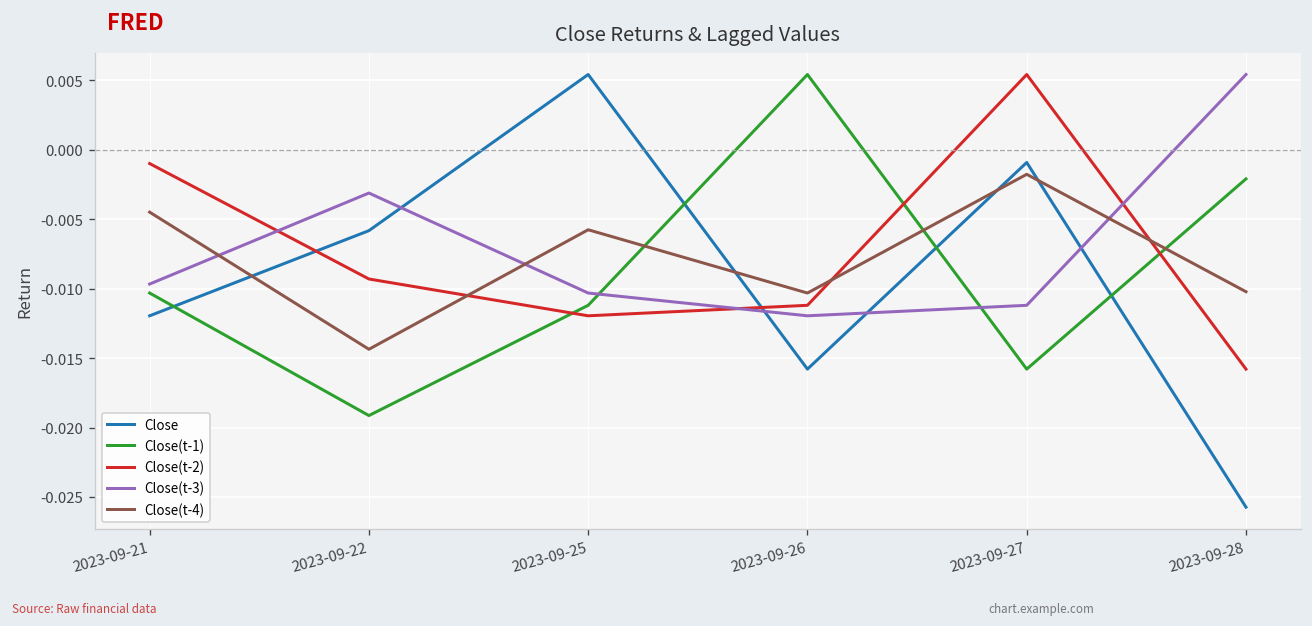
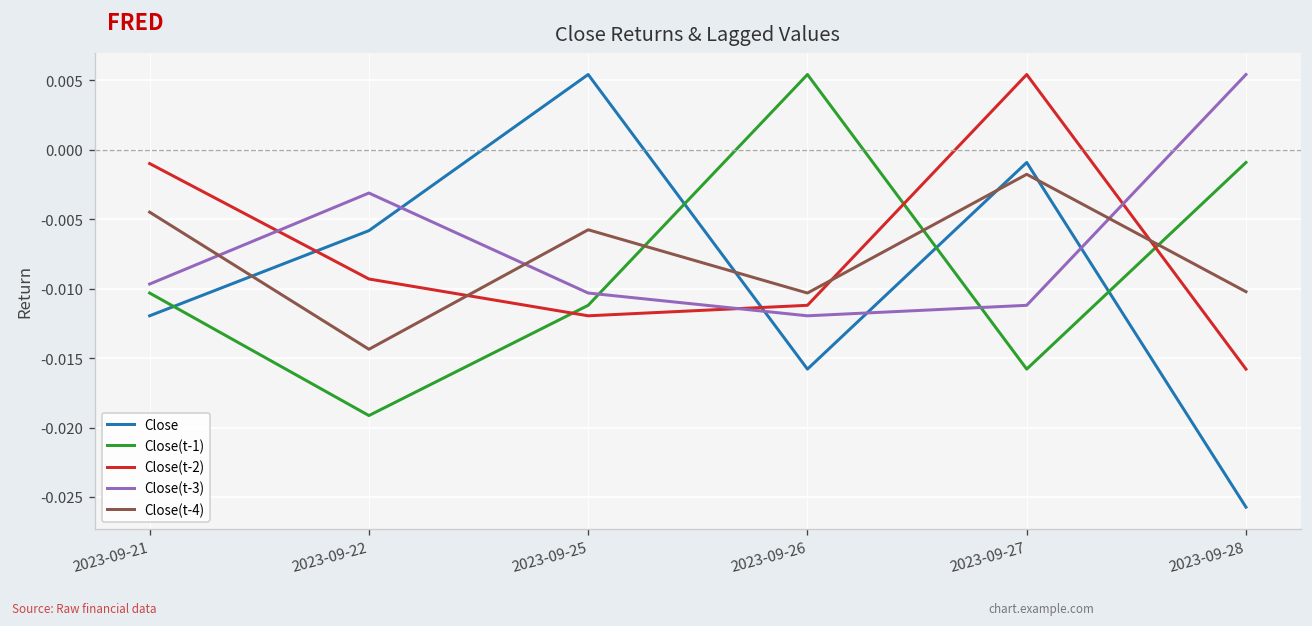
  {
    "Close": {
      "2023-09-21": -0.0120,
      "2023-09-22": -0.0058,
      "2023-09-25": 0.0054,
      "2023-09-26": -0.0158,
      "2023-09-27": -0.0009,
      "2023-09-28": -0.0257
    },
    "Close(t-1)": {
      "2023-09-21": -0.0103,
      "2023-09-22": -0.0191,
      "2023-09-25": -0.0112,
      "2023-09-26": 0.0054,
      "2023-09-27": -0.0158,
-     "2023-09-28": -0.0021
+     "2023-09-28": -0.0009
    },
    "Close(t-2)": {
      "2023-09-21": -0.0010,
      "2023-09-22": -0.0093,
      "2023-09-25": -0.0120,
      "2023-09-26": -0.0112,
      "2023-09-27": 0.0054,
      "2023-09-28": -0.0158
    },
    "Close(t-3)": {
      "2023-09-21": -0.0097,
      "2023-09-22": -0.0031,
      "2023-09-25": -0.0103,
      "2023-09-26": -0.0120,
      "2023-09-27": -0.0112,
      "2023-09-28": 0.0054
    },
    "Close(t-4)": {
      "2023-09-21": -0.0045,
      "2023-09-22": -0.0144,
      "2023-09-25": -0.0058,
      "2023-09-26": -0.0103,
      "2023-09-27": -0.0018,
      "2023-09-28": -0.0102
    }
  }
